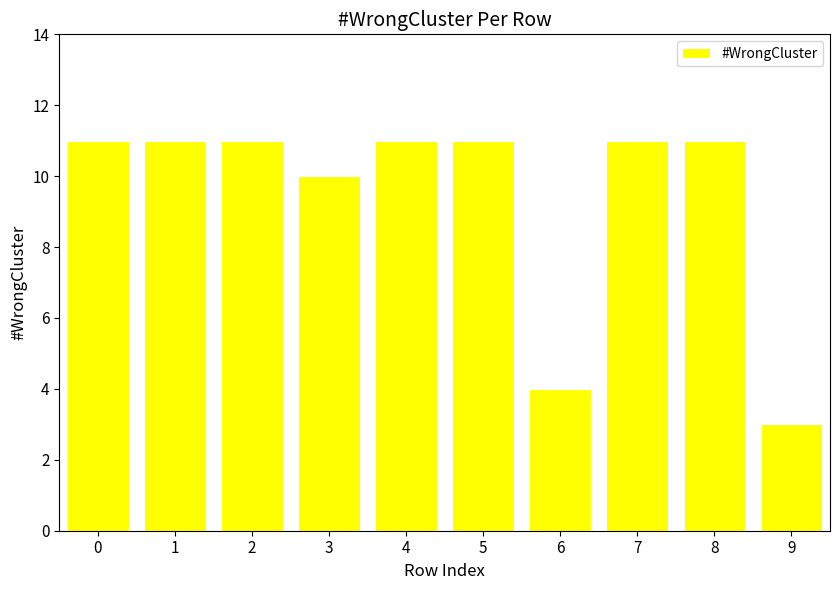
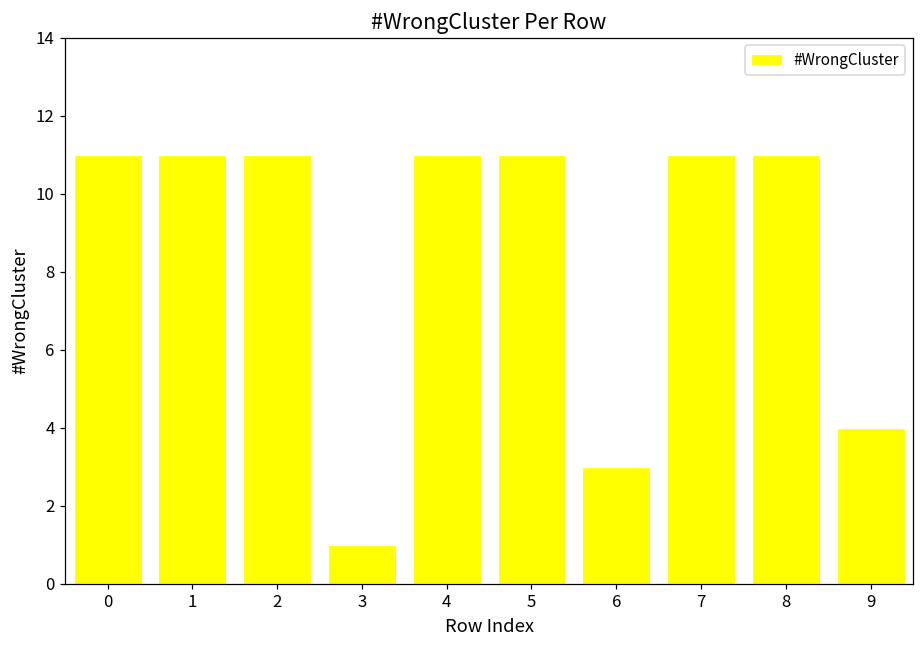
  {
    "0": 11,
    "1": 11,
    "2": 11,
-   "3": 10,
+   "3": 1,
    "4": 11,
    "5": 11,
-   "6": 4,
+   "6": 3,
    "7": 11,
    "8": 11,
-   "9": 3
+   "9": 4
  }
